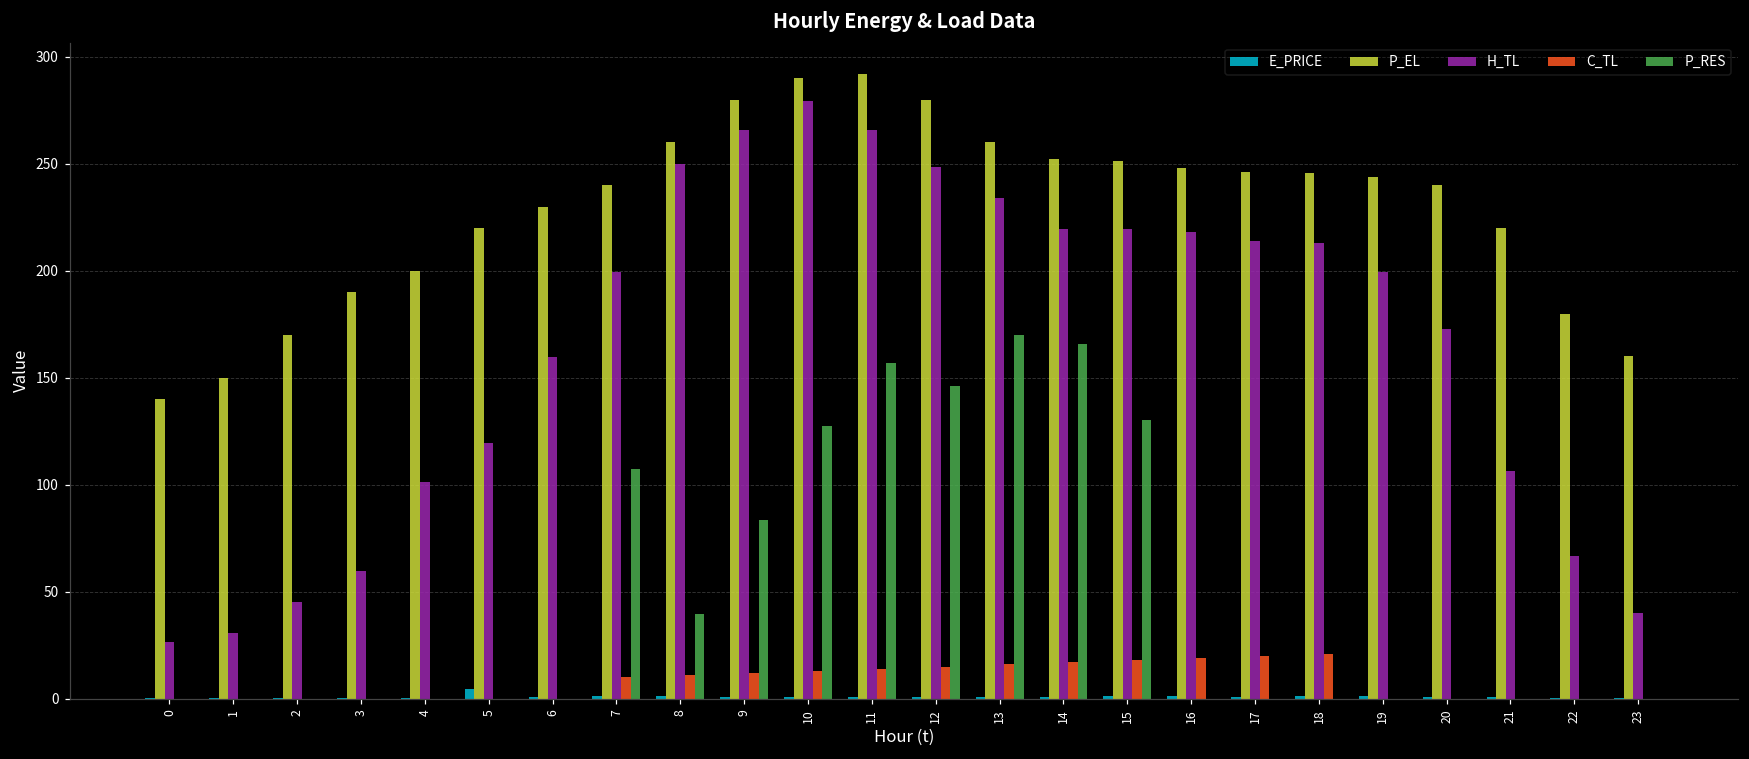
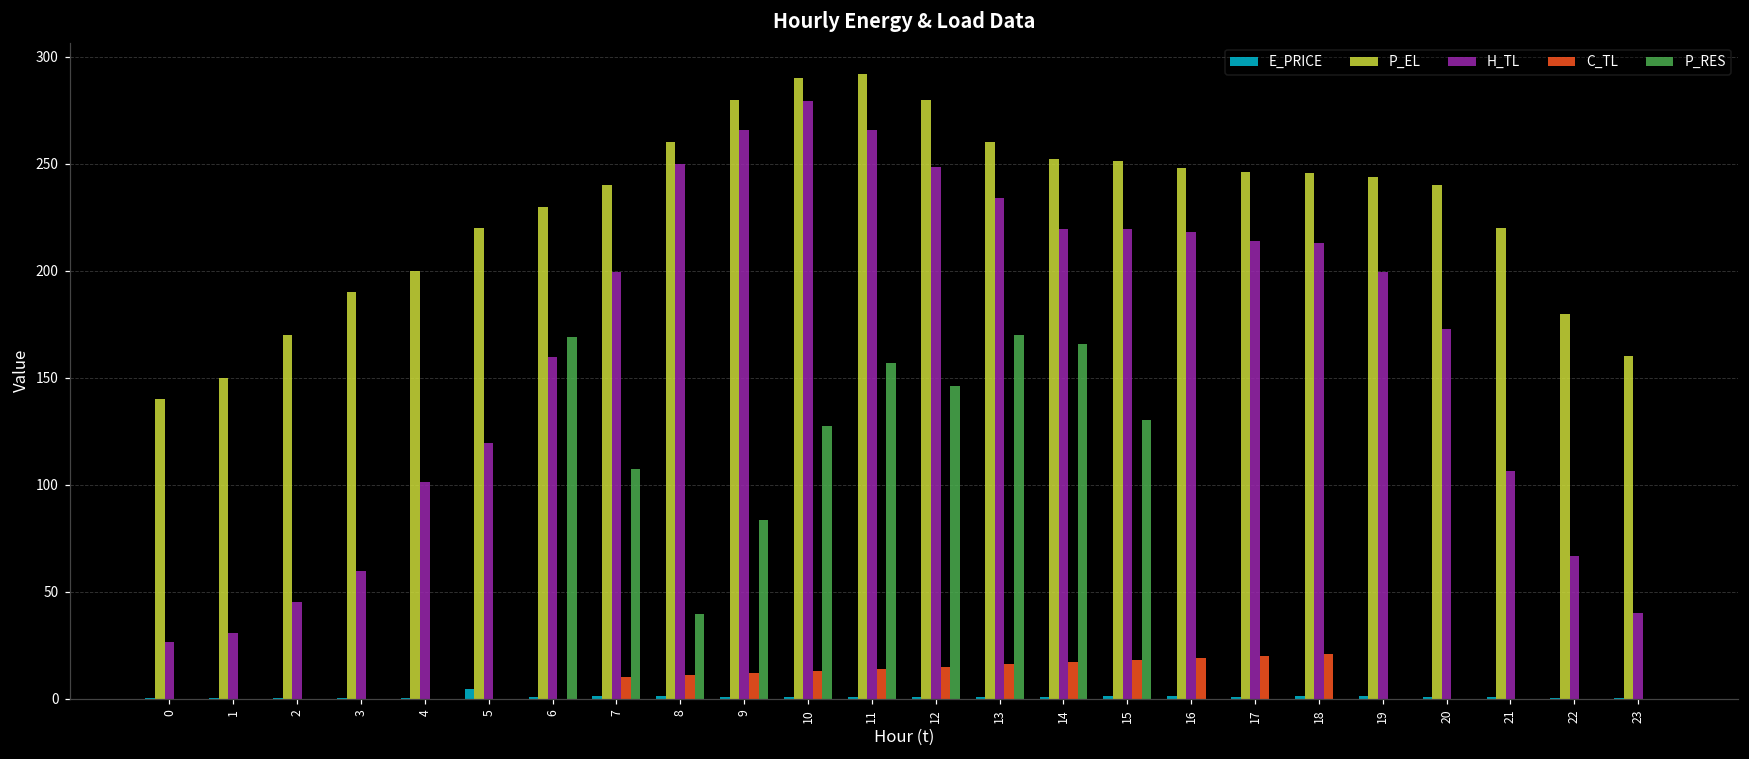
  {
    "E_PRICE": {
      "5": 5
    },
    "P_EL": {
      "0": 140,
      "1": 150,
      "2": 170,
      "3": 190,
      "4": 200,
      "5": 220,
      "6": 230,
      "7": 240,
      "8": 260,
      "9": 280,
      "10": 290,
      "11": 292,
      "12": 280,
      "13": 260,
      "14": 252,
      "15": 251,
      "16": 248,
      "17": 246,
      "18": 246,
      "19": 244,
      "20": 240,
      "21": 220,
      "22": 180,
      "23": 160
    },
    "H_TL": {
      "0": 27,
      "1": 31,
      "2": 45,
      "3": 60,
      "4": 101,
      "5": 120,
      "6": 160,
      "7": 200,
      "8": 250,
      "9": 266,
      "10": 279,
      "11": 266,
      "12": 249,
      "13": 234,
      "14": 220,
      "15": 220,
      "16": 218,
      "17": 214,
      "18": 213,
      "19": 200,
      "20": 173,
      "21": 106,
      "22": 67,
      "23": 40
    },
    "C_TL": {
      "0": 0,
      "1": 0,
      "2": 0,
      "3": 0,
      "4": 0,
      "5": 0,
      "6": 0,
      "7": 10,
      "8": 11,
      "9": 12,
      "10": 13,
      "11": 14,
      "12": 15,
      "13": 16,
      "14": 17,
      "15": 18,
      "16": 19,
      "17": 20,
      "18": 21,
      "19": 0,
      "20": 0,
      "21": 0,
      "22": 0,
      "23": 0
    },
    "P_RES": {
      "0": 0,
      "1": 0,
      "2": 0,
      "3": 0,
      "4": 0,
      "5": 0,
-     "6": 0,
+     "6": 169,
      "7": 107,
      "8": 40,
      "9": 83,
      "10": 128,
      "11": 157,
      "12": 146,
      "13": 170,
      "14": 166,
      "15": 130,
      "16": 0,
      "17": 0,
      "18": 0,
      "19": 0,
      "20": 0,
      "21": 0,
      "22": 0,
      "23": 0
    }
  }
